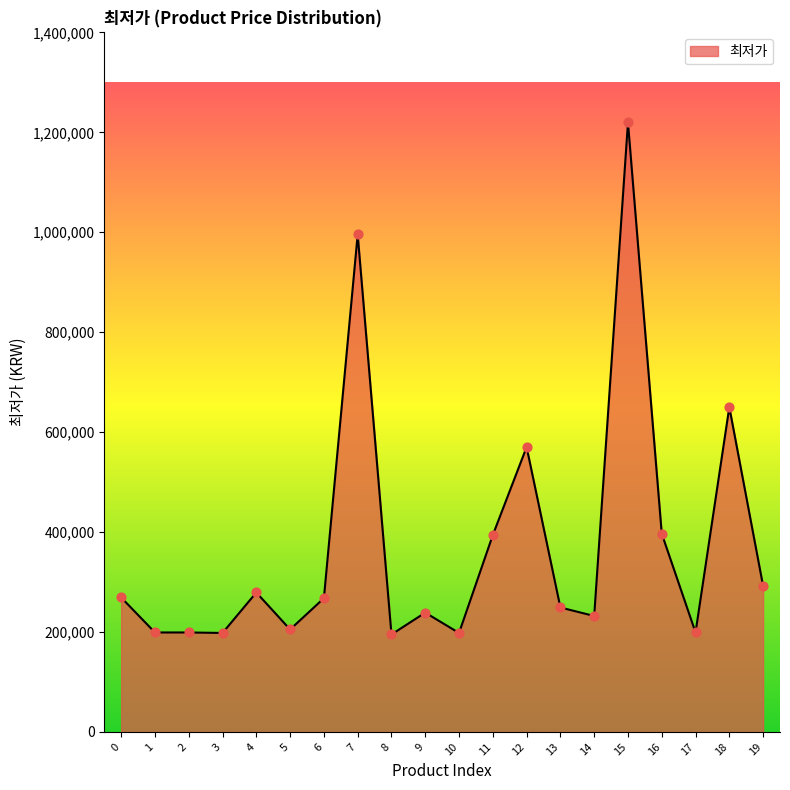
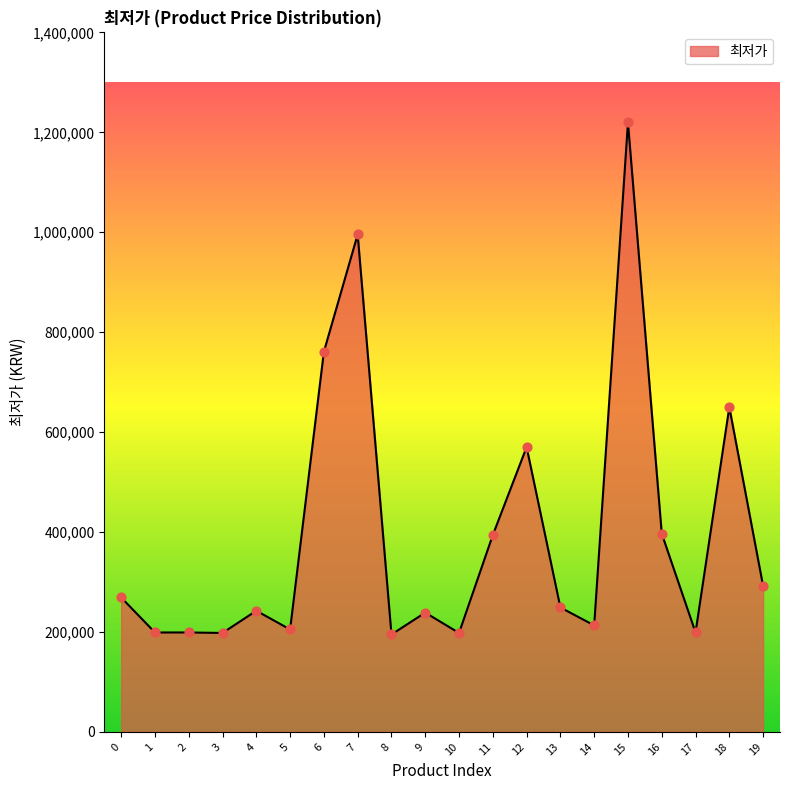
  {
    "0": "270,000",
    "1": "200,000",
    "2": "200,000",
    "3": "200,000",
-   "4": "280,000",
+   "4": "240,000",
    "5": "200,000",
-   "6": "270,000",
+   "6": "760,000",
    "7": "1,000,000",
    "8": "200,000",
    "9": "240,000",
    "10": "200,000",
    "11": "390,000",
    "12": "570,000",
    "13": "250,000",
-   "14": "230,000",
+   "14": "210,000",
    "15": "1,220,000",
    "16": "400,000",
    "17": "200,000",
    "18": "650,000",
    "19": "290,000"
  }
